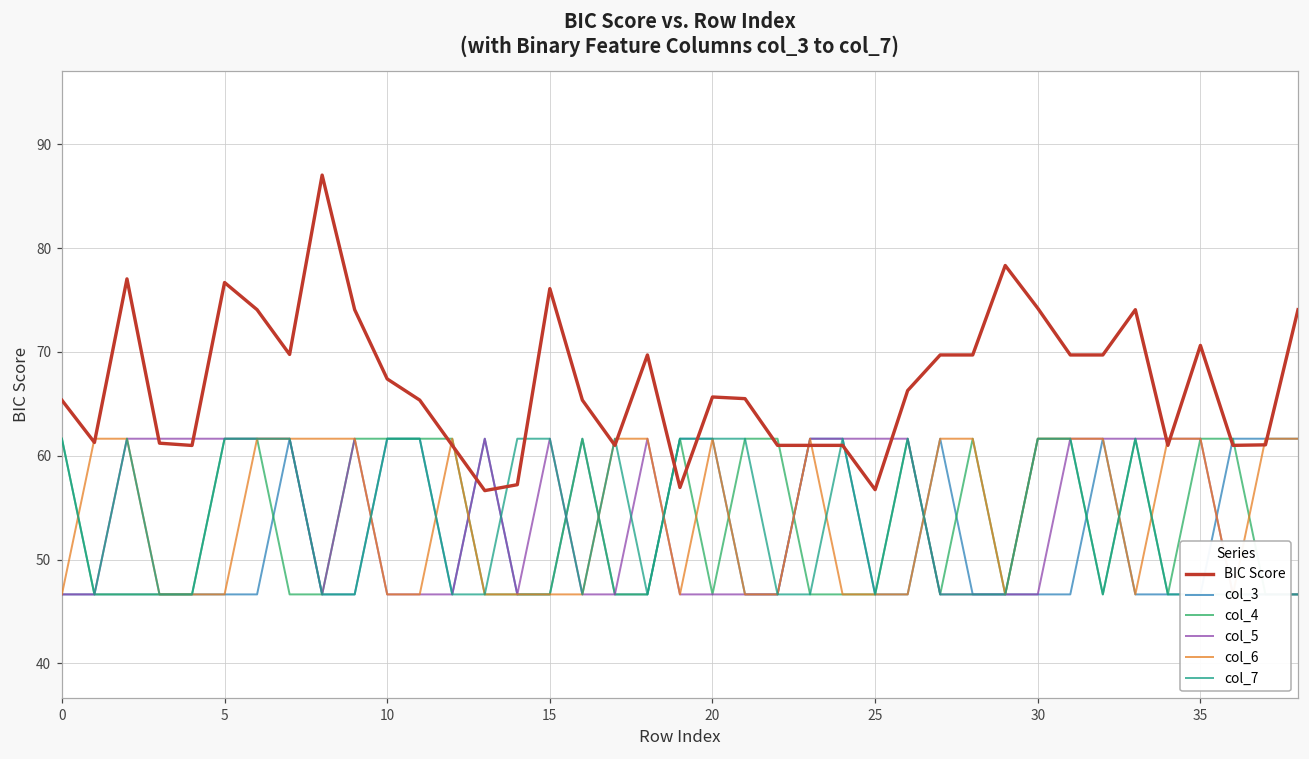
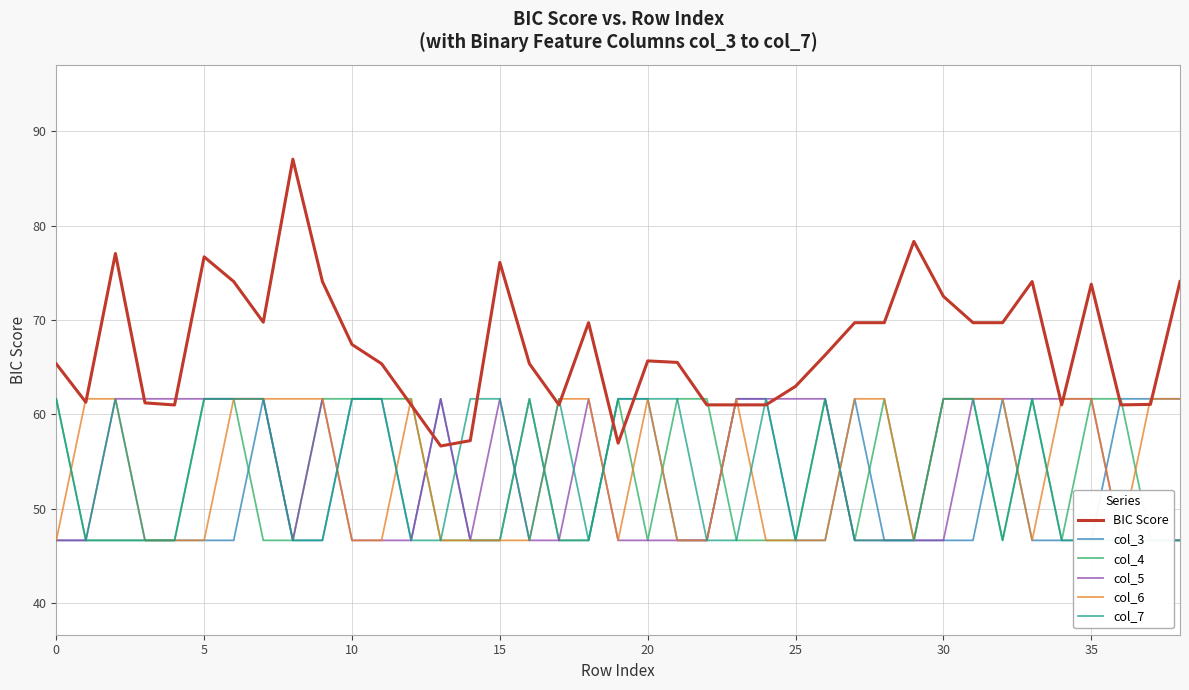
  {
    "BIC Score": {
      "0": 65,
      "5": 77,
      "10": 67,
      "15": 76,
      "20": 66,
-     "25": 57,
-     "30": 74,
-     "35": 71
+     "25": 63,
+     "30": 73,
+     "35": 74
    },
    "col_5": {
      "25": 62
    }
  }
